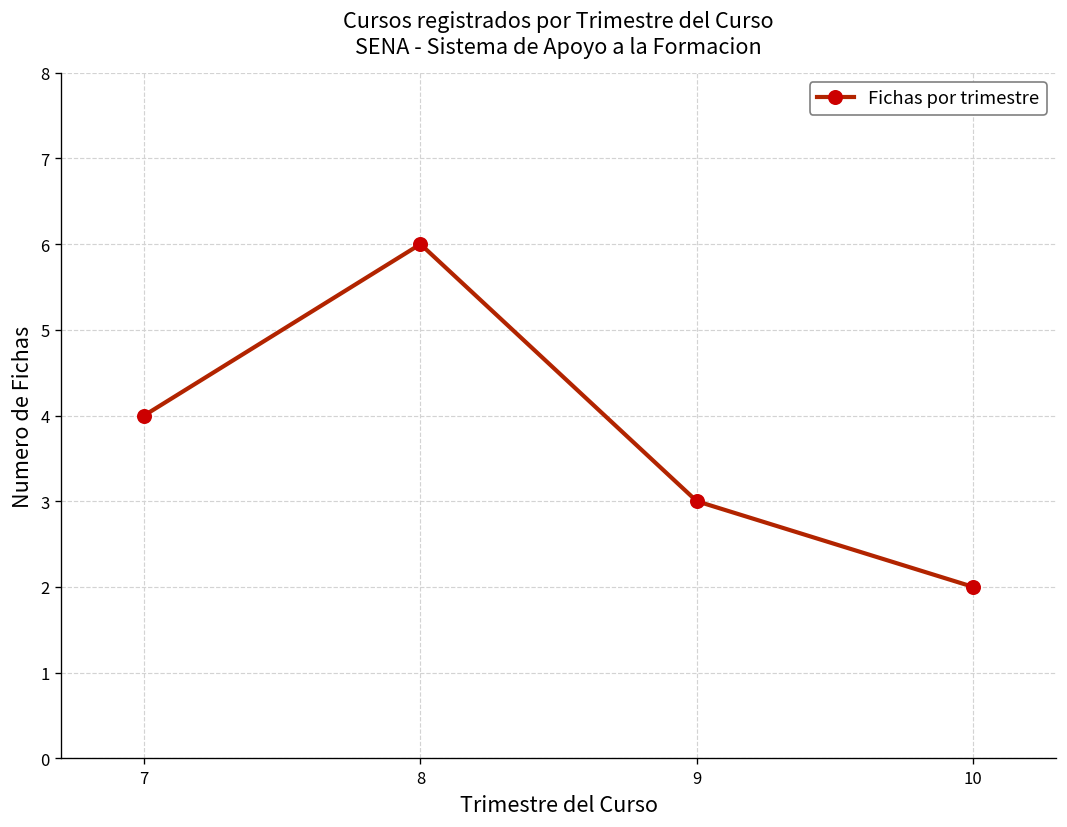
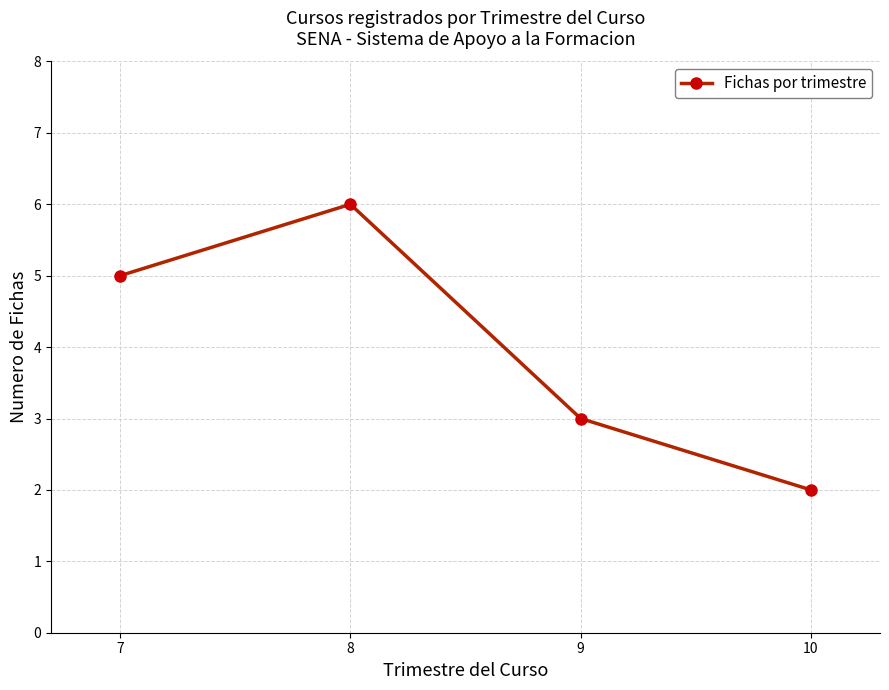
  {
-   "7": 4,
+   "7": 5,
    "8": 6,
    "9": 3,
    "10": 2
  }
